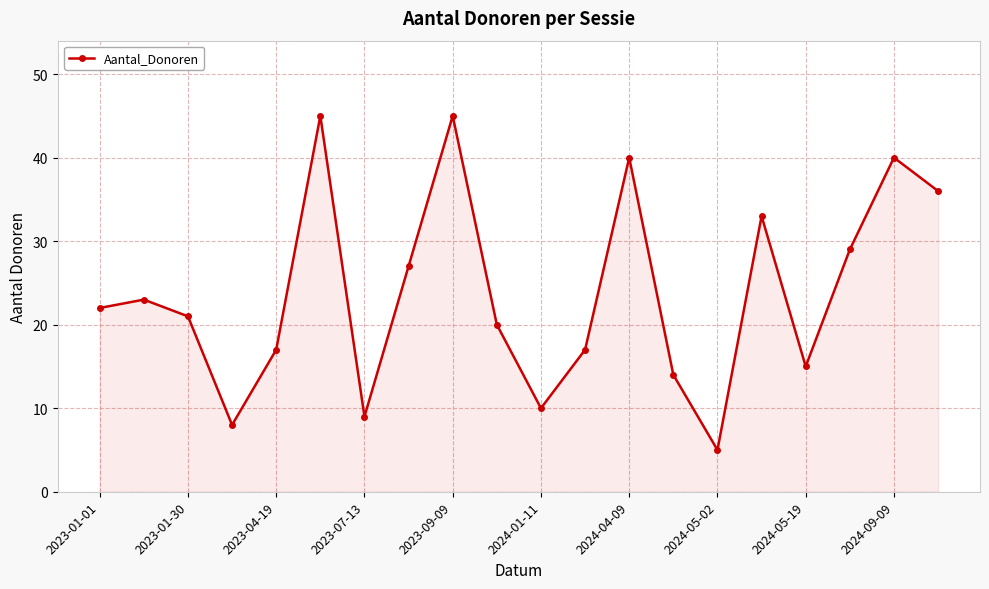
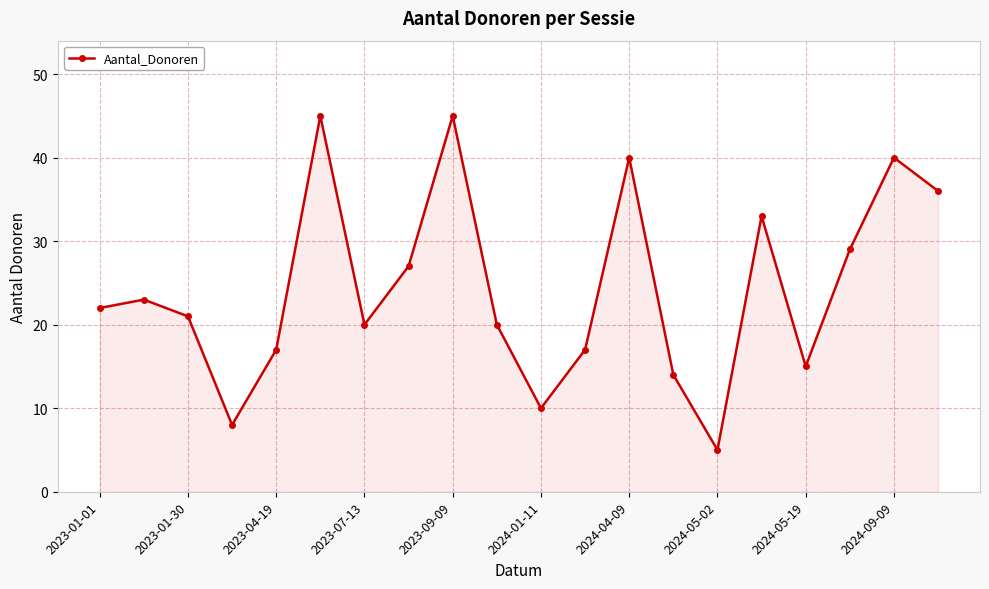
  {
-   "2023-07-13": 9,
+   "2023-07-13": 20,
    "2023-09-09": 45,
    "2024-05-02": 5,
    "2024-05-19": 15,
    "2024-09-09": 40
  }
